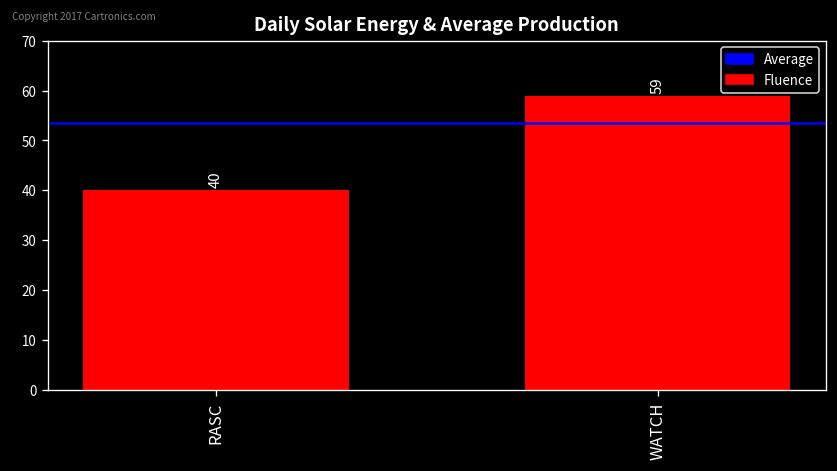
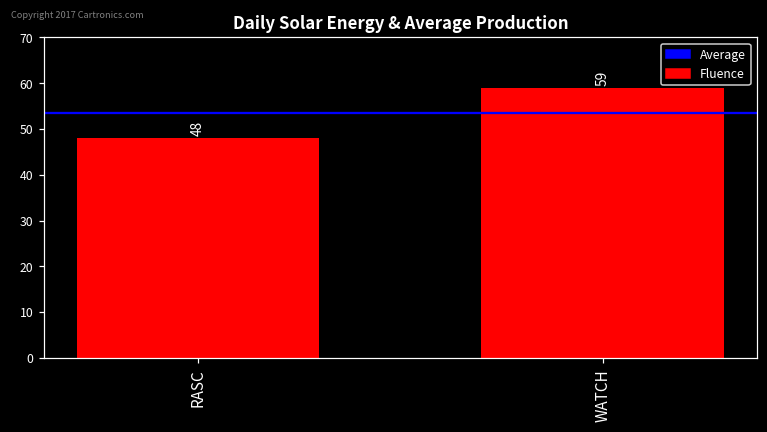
  {
-   "RASC": 40,
+   "RASC": 48,
    "WATCH": 59
  }
